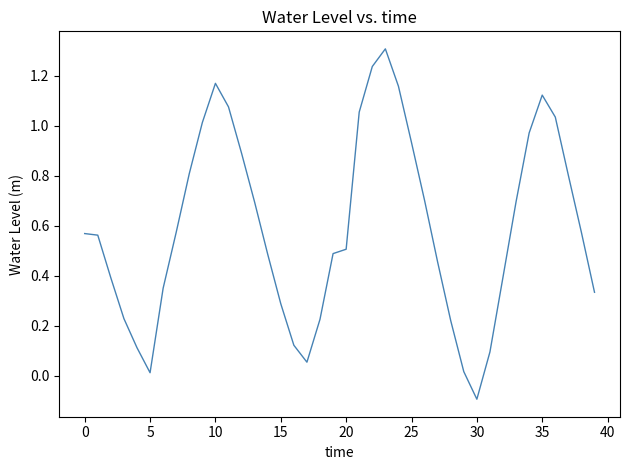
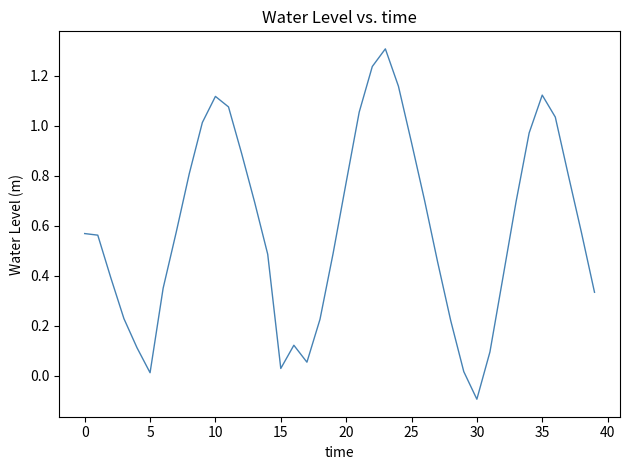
  {
    "0": 0.57,
    "5": 0.01,
-   "10": 1.17,
-   "15": 0.29,
-   "20": 0.51,
+   "10": 1.12,
+   "15": 0.03,
+   "20": 0.77,
    "25": 0.93,
    "30": -0.09,
    "35": 1.12
  }
